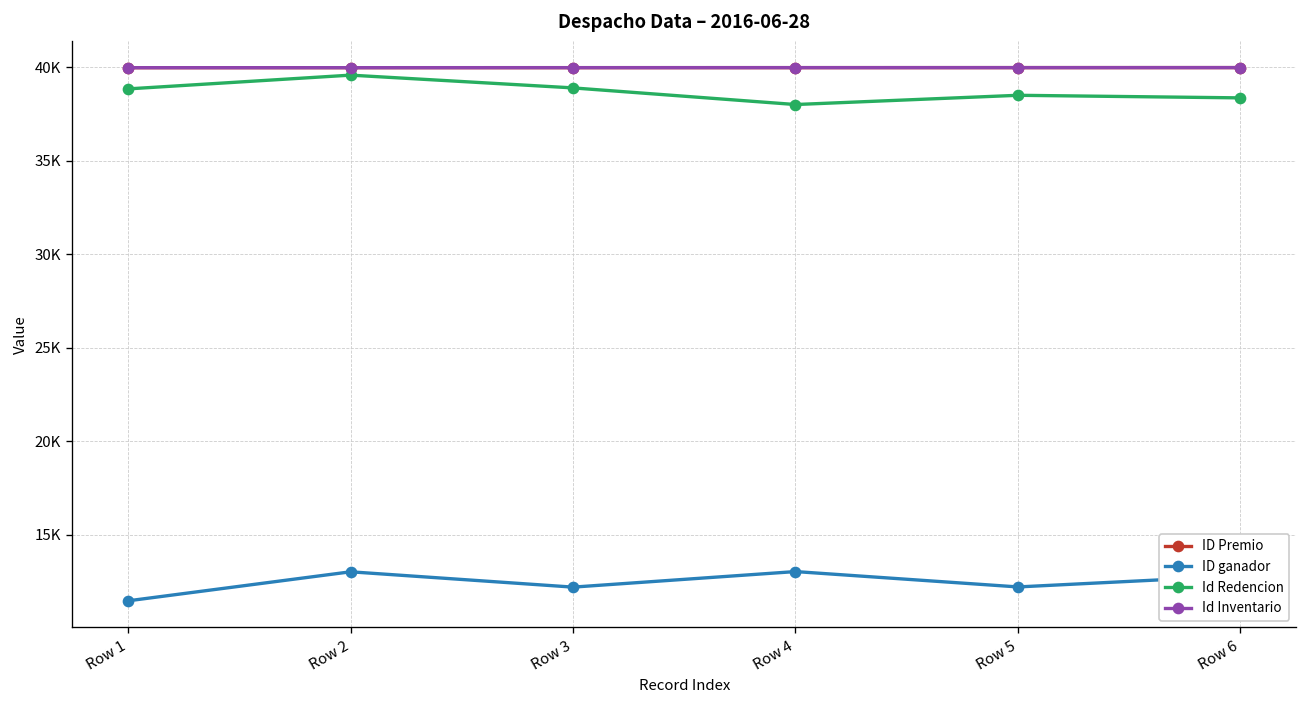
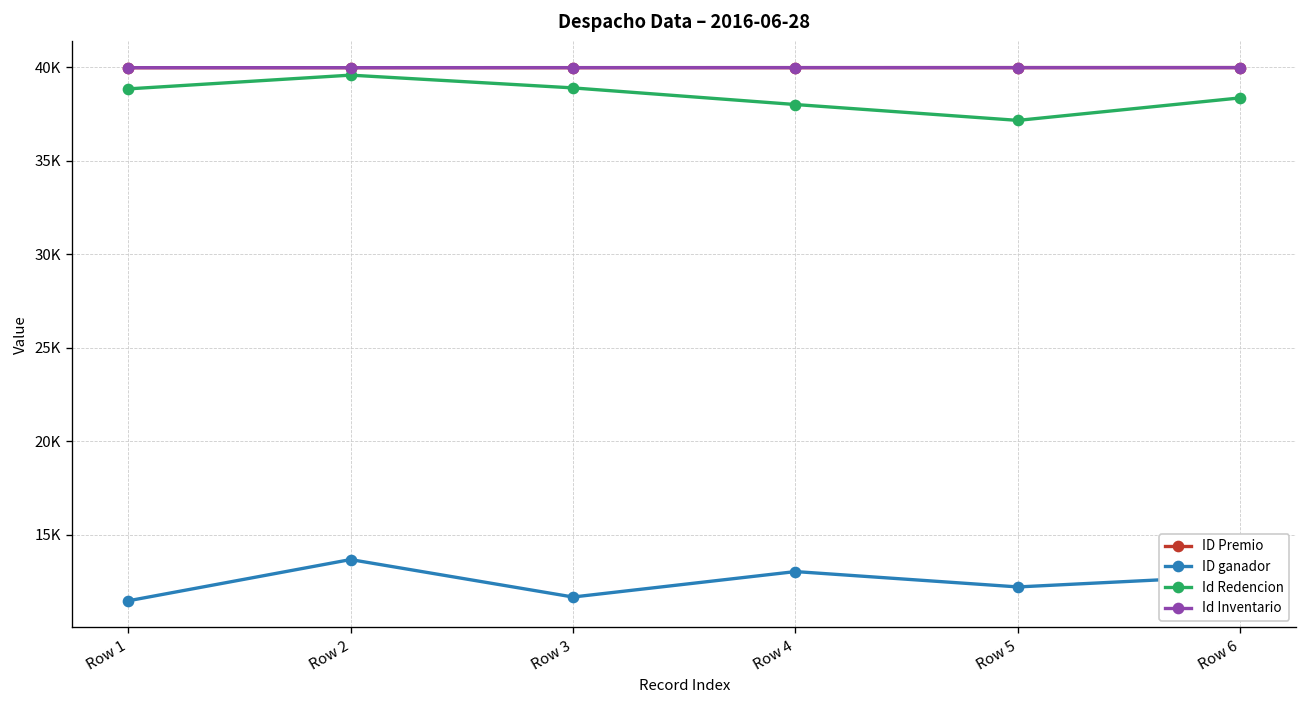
  {
    "Id Inventario": {
      "Row 1": 40000,
      "Row 2": 40000,
      "Row 3": 40000,
      "Row 4": 40000,
      "Row 5": 40000,
      "Row 6": 40000
    },
    "ID ganador": {
      "Row 1": 11500,
-     "Row 2": 13000,
-     "Row 3": 12200,
+     "Row 2": 13700,
+     "Row 3": 11700,
      "Row 4": 13000,
      "Row 5": 12200
    },
    "Id Redencion": {
      "Row 1": 38800,
      "Row 2": 39600,
      "Row 3": 38900,
      "Row 4": 38000,
-     "Row 5": 38500,
+     "Row 5": 37200,
      "Row 6": 38400
    }
  }
